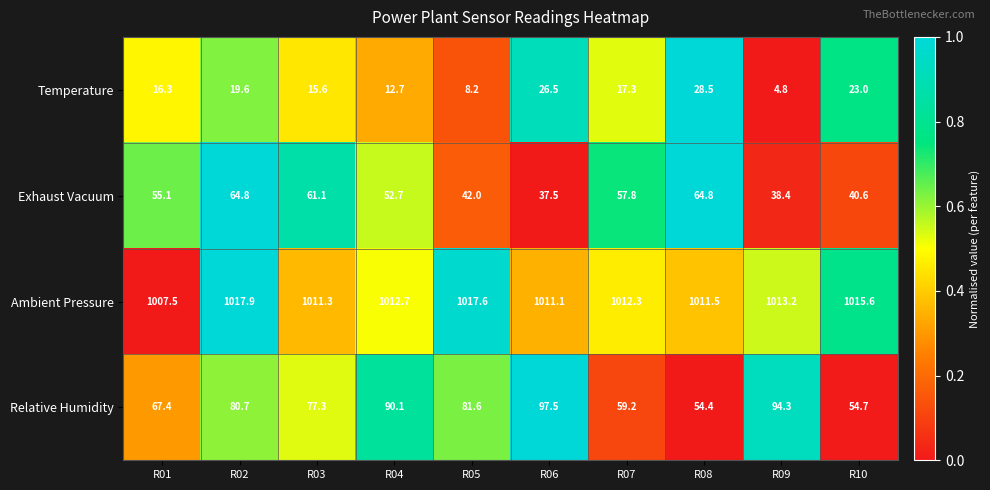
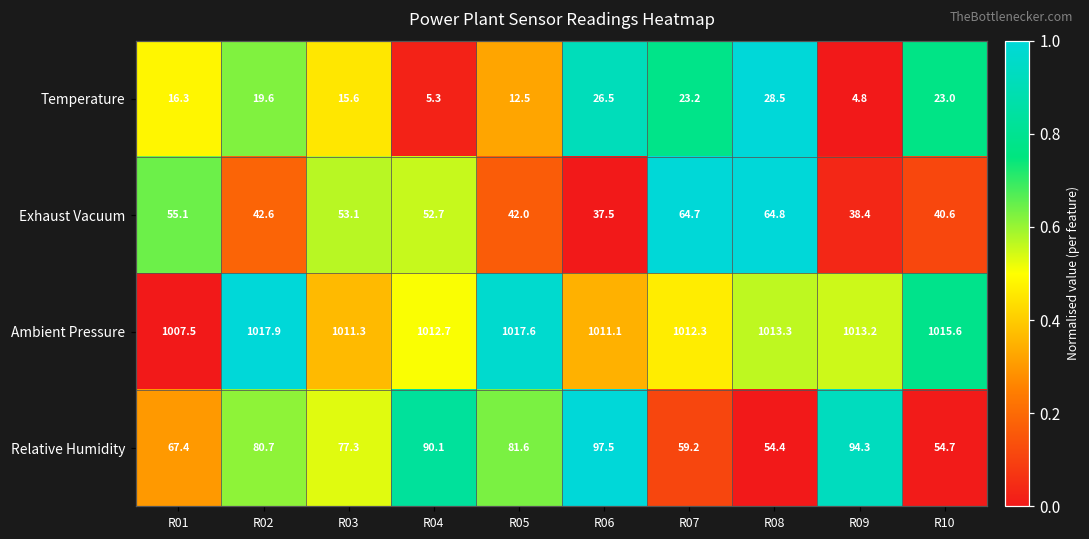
  {
    "Temperature": {
      "R01": 16.3,
      "R02": 19.6,
      "R03": 15.6,
-     "R04": 12.7,
-     "R05": 8.2,
+     "R04": 5.3,
+     "R05": 12.5,
      "R06": 26.5,
-     "R07": 17.3,
+     "R07": 23.2,
      "R08": 28.5,
      "R09": 4.8,
      "R10": 23.0
    },
    "Exhaust Vacuum": {
      "R01": 55.1,
-     "R02": 64.8,
-     "R03": 61.1,
+     "R02": 42.6,
+     "R03": 53.1,
      "R04": 52.7,
      "R05": 42.0,
      "R06": 37.5,
-     "R07": 57.8,
+     "R07": 64.7,
      "R08": 64.8,
      "R09": 38.4,
      "R10": 40.6
    },
    "Ambient Pressure": {
      "R01": 1007.5,
      "R02": 1017.9,
      "R03": 1011.3,
      "R04": 1012.7,
      "R05": 1017.6,
      "R06": 1011.1,
      "R07": 1012.3,
-     "R08": 1011.5,
+     "R08": 1013.3,
      "R09": 1013.2,
      "R10": 1015.6
    },
    "Relative Humidity": {
      "R01": 67.4,
      "R02": 80.7,
      "R03": 77.3,
      "R04": 90.1,
      "R05": 81.6,
      "R06": 97.5,
      "R07": 59.2,
      "R08": 54.4,
      "R09": 94.3,
      "R10": 54.7
    }
  }
